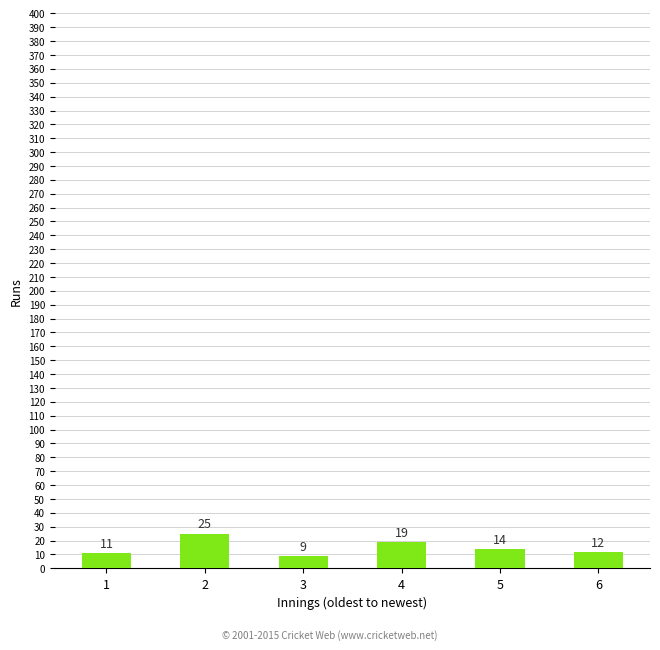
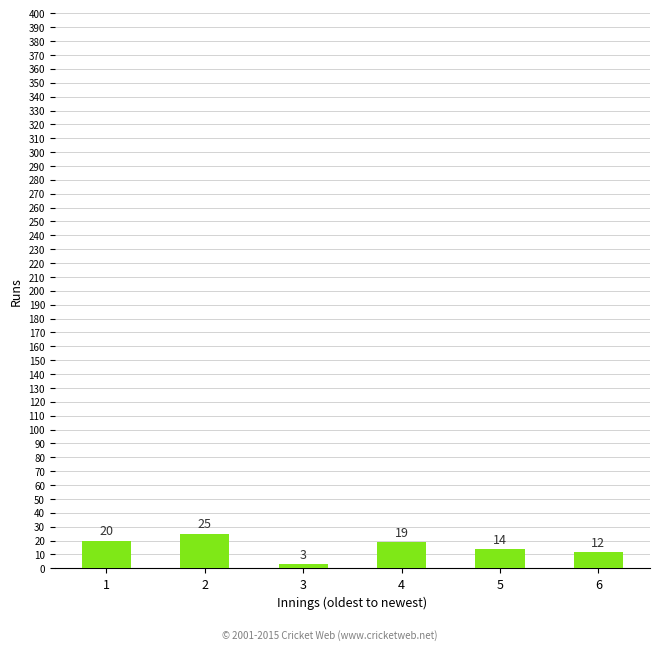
  {
-   "1": 11,
+   "1": 20,
    "2": 25,
-   "3": 9,
+   "3": 3,
    "4": 19,
    "5": 14,
    "6": 12
  }
